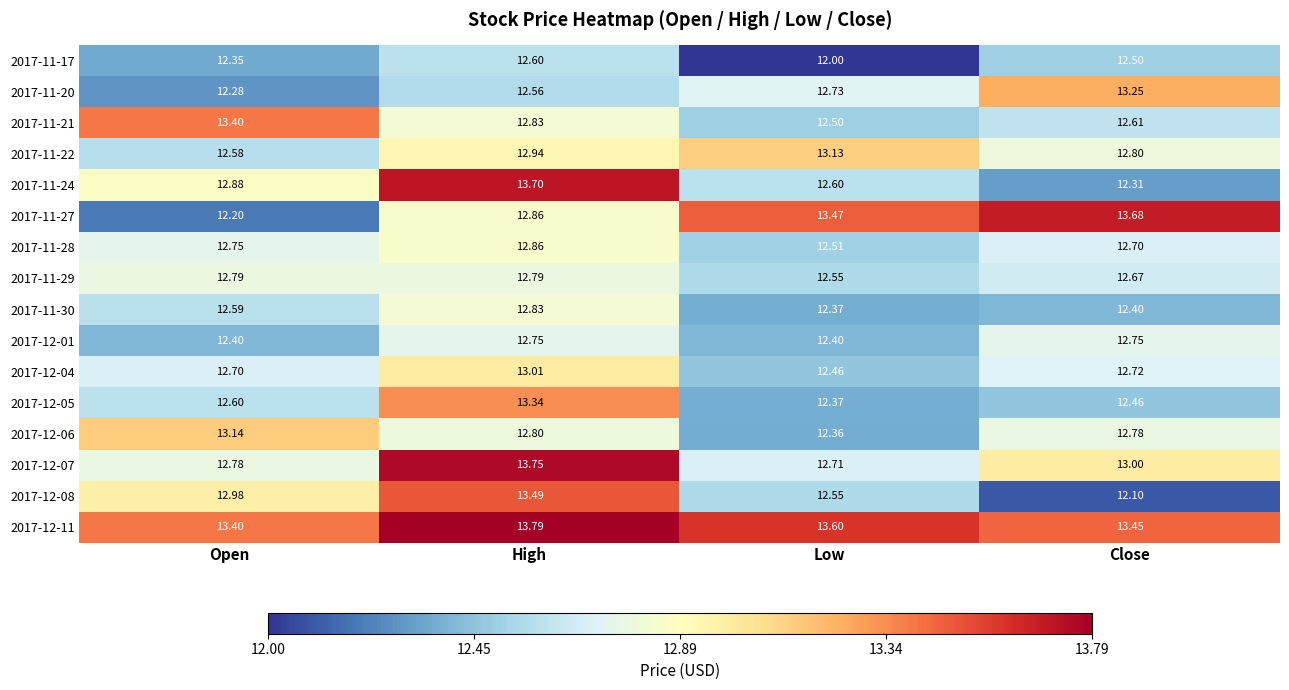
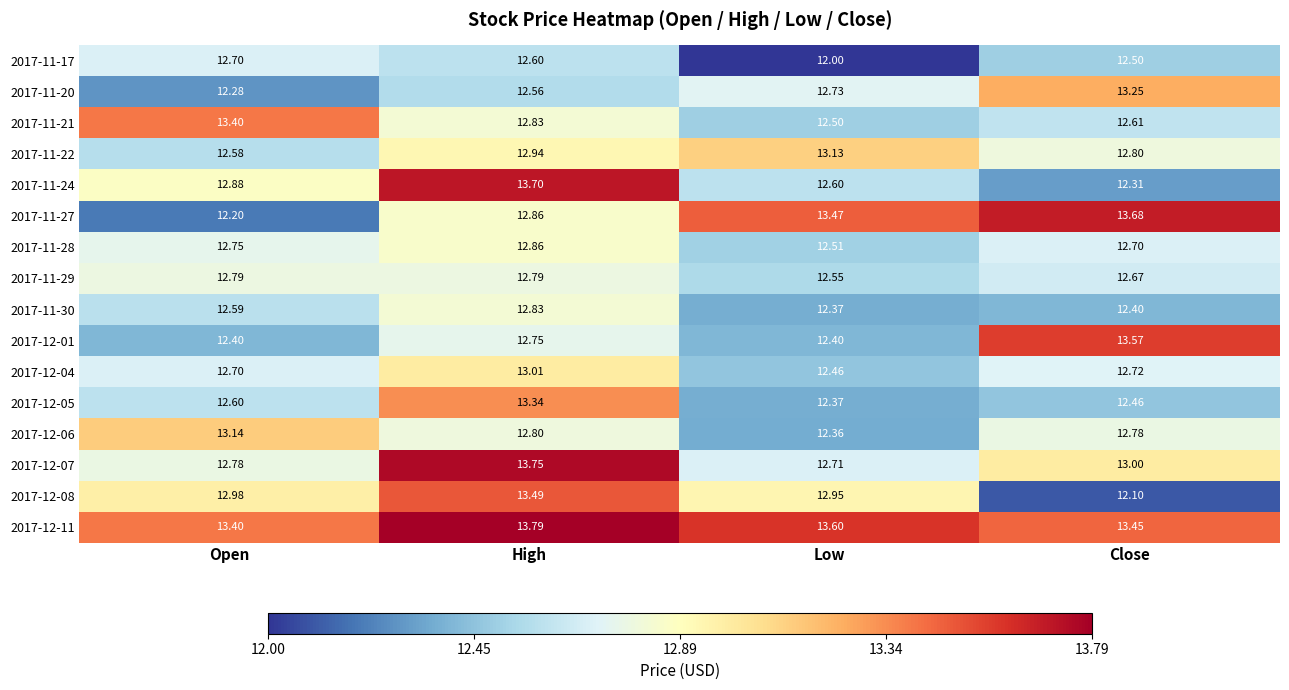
  {
    "2017-11-17": {
-     "Open": 12.35,
+     "Open": 12.70,
      "High": 12.60,
      "Low": 12.00,
      "Close": 12.50
    },
    "2017-11-20": {
      "Open": 12.28,
      "High": 12.56,
      "Low": 12.73,
      "Close": 13.25
    },
    "2017-11-21": {
      "Open": 13.40,
      "High": 12.83,
      "Low": 12.50,
      "Close": 12.61
    },
    "2017-11-22": {
      "Open": 12.58,
      "High": 12.94,
      "Low": 13.13,
      "Close": 12.80
    },
    "2017-11-24": {
      "Open": 12.88,
      "High": 13.70,
      "Low": 12.60,
      "Close": 12.31
    },
    "2017-11-27": {
      "Open": 12.20,
      "High": 12.86,
      "Low": 13.47,
      "Close": 13.68
    },
    "2017-11-28": {
      "Open": 12.75,
      "High": 12.86,
      "Low": 12.51,
      "Close": 12.70
    },
    "2017-11-29": {
      "Open": 12.79,
      "High": 12.79,
      "Low": 12.55,
      "Close": 12.67
    },
    "2017-11-30": {
      "Open": 12.59,
      "High": 12.83,
      "Low": 12.37,
      "Close": 12.40
    },
    "2017-12-01": {
      "Open": 12.40,
      "High": 12.75,
      "Low": 12.40,
-     "Close": 12.75
+     "Close": 13.57
    },
    "2017-12-04": {
      "Open": 12.70,
      "High": 13.01,
      "Low": 12.46,
      "Close": 12.72
    },
    "2017-12-05": {
      "Open": 12.60,
      "High": 13.34,
      "Low": 12.37,
      "Close": 12.46
    },
    "2017-12-06": {
      "Open": 13.14,
      "High": 12.80,
      "Low": 12.36,
      "Close": 12.78
    },
    "2017-12-07": {
      "Open": 12.78,
      "High": 13.75,
      "Low": 12.71,
      "Close": 13.00
    },
    "2017-12-08": {
      "Open": 12.98,
      "High": 13.49,
-     "Low": 12.55,
+     "Low": 12.95,
      "Close": 12.10
    },
    "2017-12-11": {
      "Open": 13.40,
      "High": 13.79,
      "Low": 13.60,
      "Close": 13.45
    }
  }
